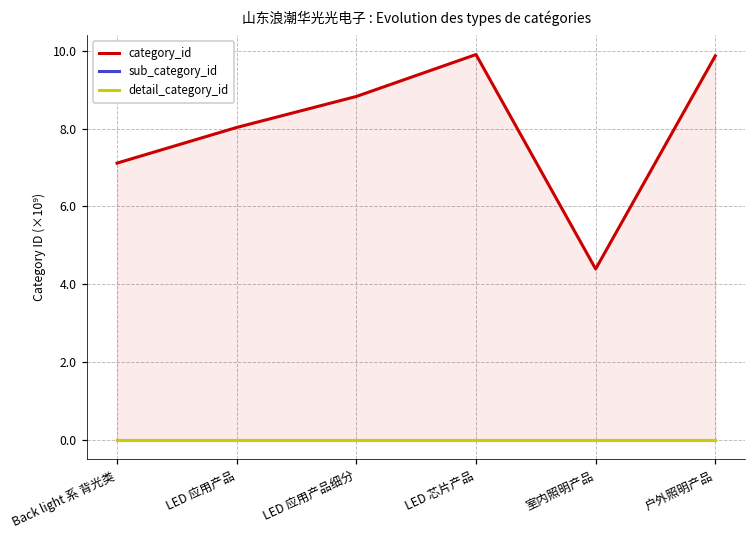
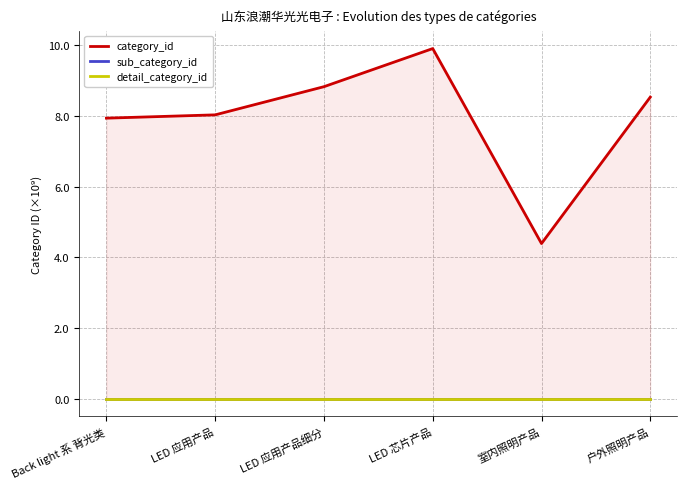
  {
    "category_id": {
-     "Back light 系 背光类": 7.1,
+     "Back light 系 背光类": 7.9,
      "LED 应用产品": 8.0,
      "LED 应用产品细分": 8.8,
      "LED 芯片产品": 9.9,
      "室内照明产品": 4.4,
-     "户外照明产品": 9.9
+     "户外照明产品": 8.5
    },
    "detail_category_id": {
      "Back light 系 背光类": 0.0,
      "LED 应用产品": 0.0,
      "LED 应用产品细分": 0.0,
      "LED 芯片产品": 0.0,
      "室内照明产品": 0.0,
      "户外照明产品": 0.0
    }
  }
